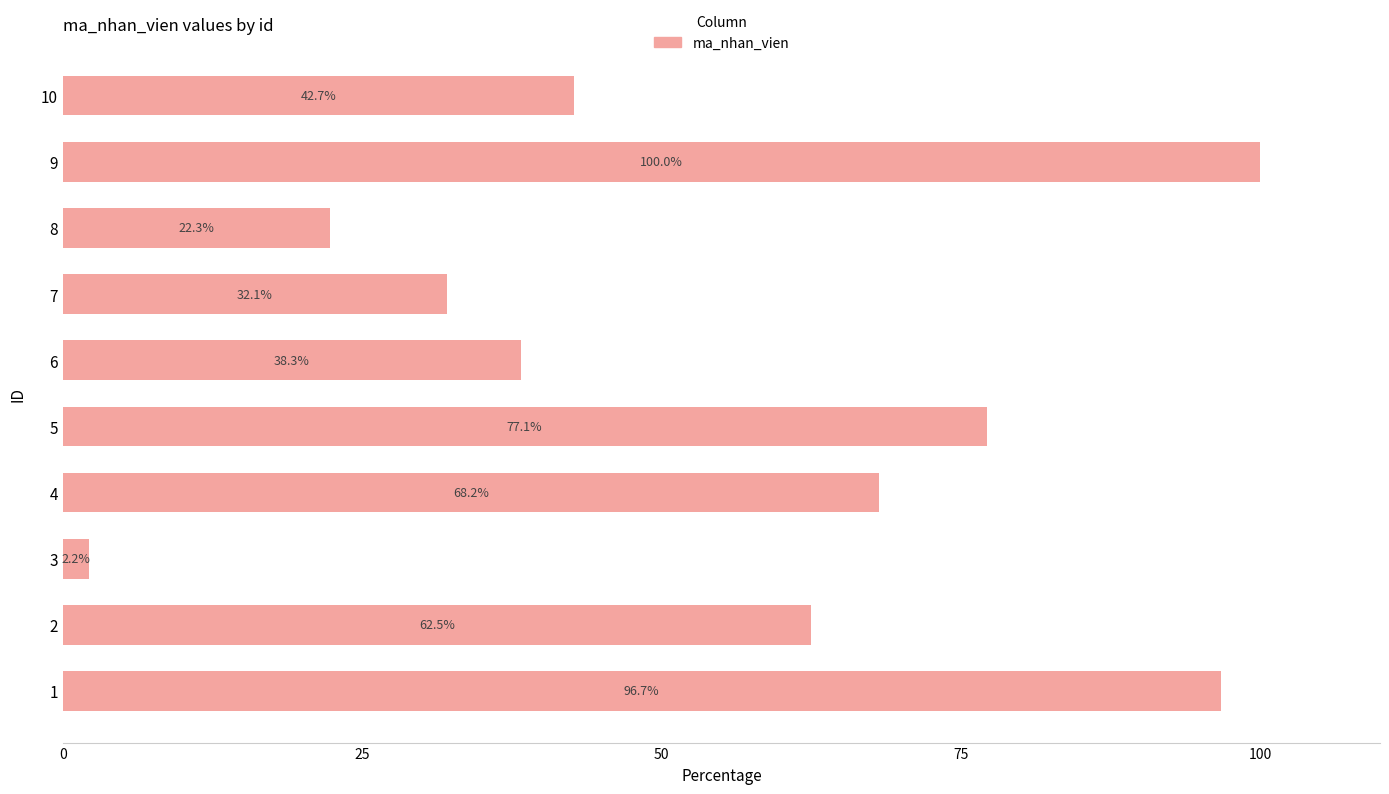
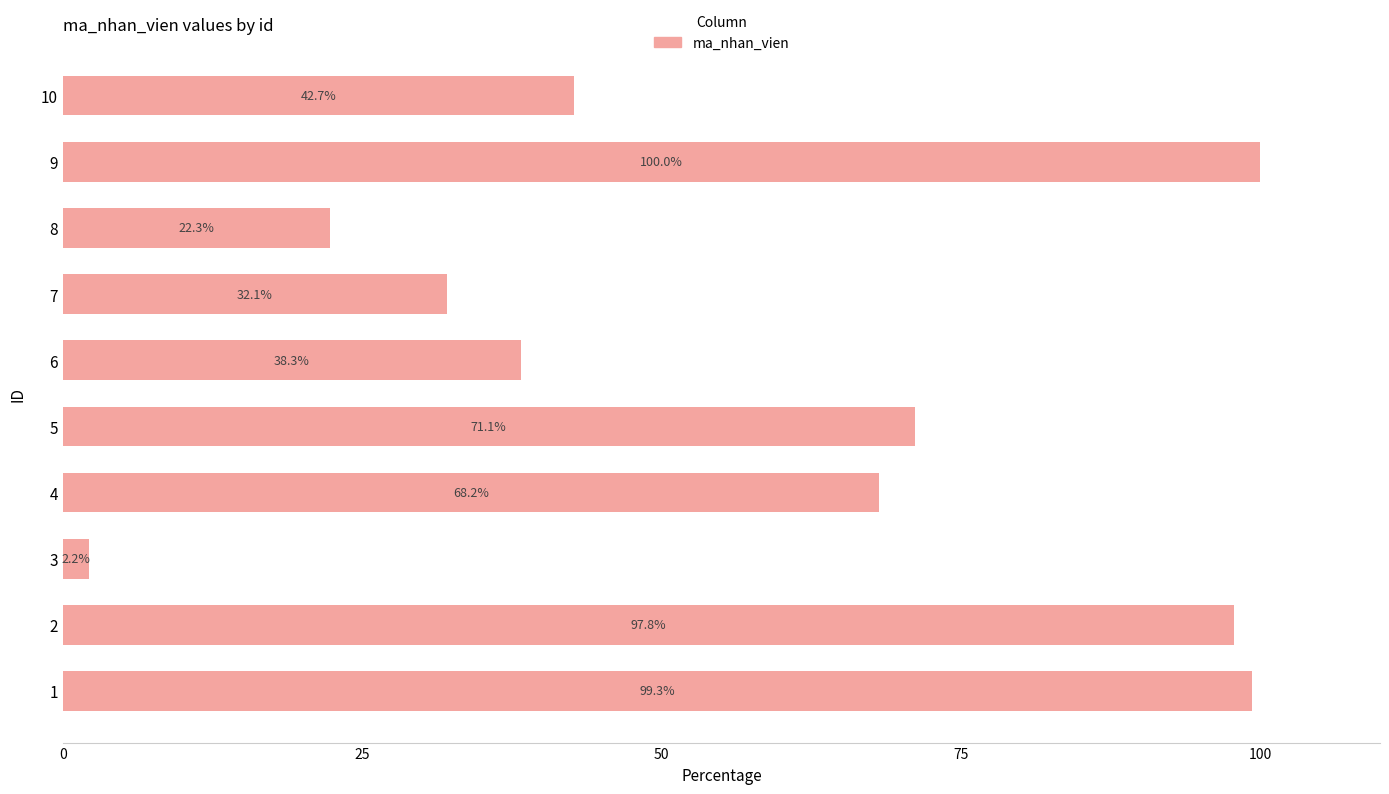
  {
    "10": "42.7%",
    "9": "100.0%",
    "8": "22.3%",
    "7": "32.1%",
    "6": "38.3%",
-   "5": "77.1%",
+   "5": "71.1%",
    "4": "68.2%",
    "3": "2.2%",
-   "2": "62.5%",
-   "1": "96.7%"
+   "2": "97.8%",
+   "1": "99.3%"
  }
